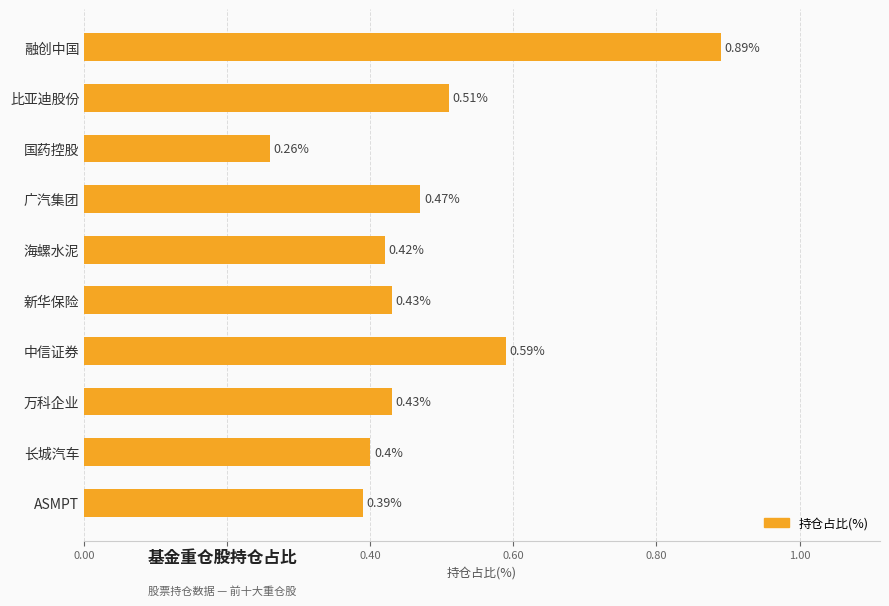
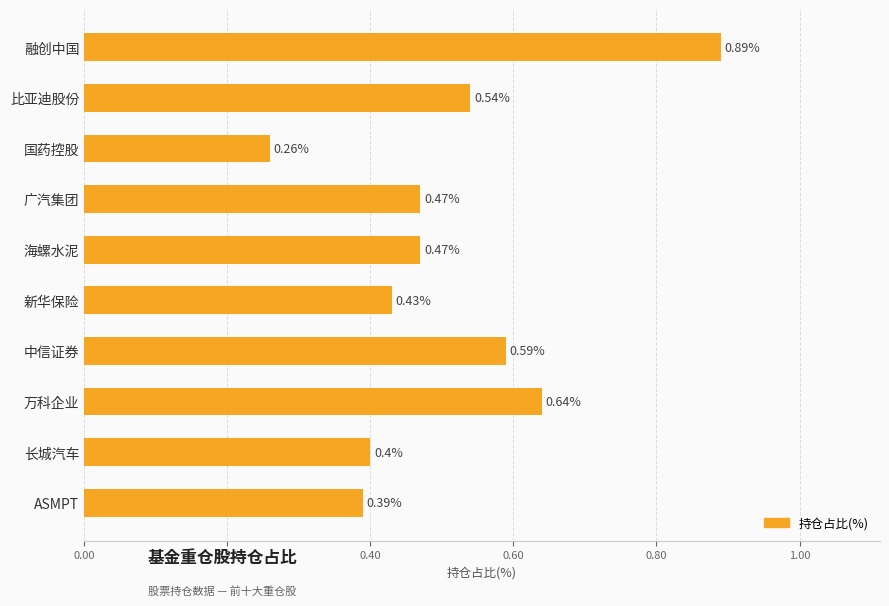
  {
    "融创中国": "0.89%",
-   "比亚迪股份": "0.51%",
+   "比亚迪股份": "0.54%",
    "国药控股": "0.26%",
    "广汽集团": "0.47%",
-   "海螺水泥": "0.42%",
+   "海螺水泥": "0.47%",
    "新华保险": "0.43%",
    "中信证券": "0.59%",
-   "万科企业": "0.43%",
+   "万科企业": "0.64%",
    "长城汽车": "0.4%",
    "ASMPT": "0.39%"
  }
